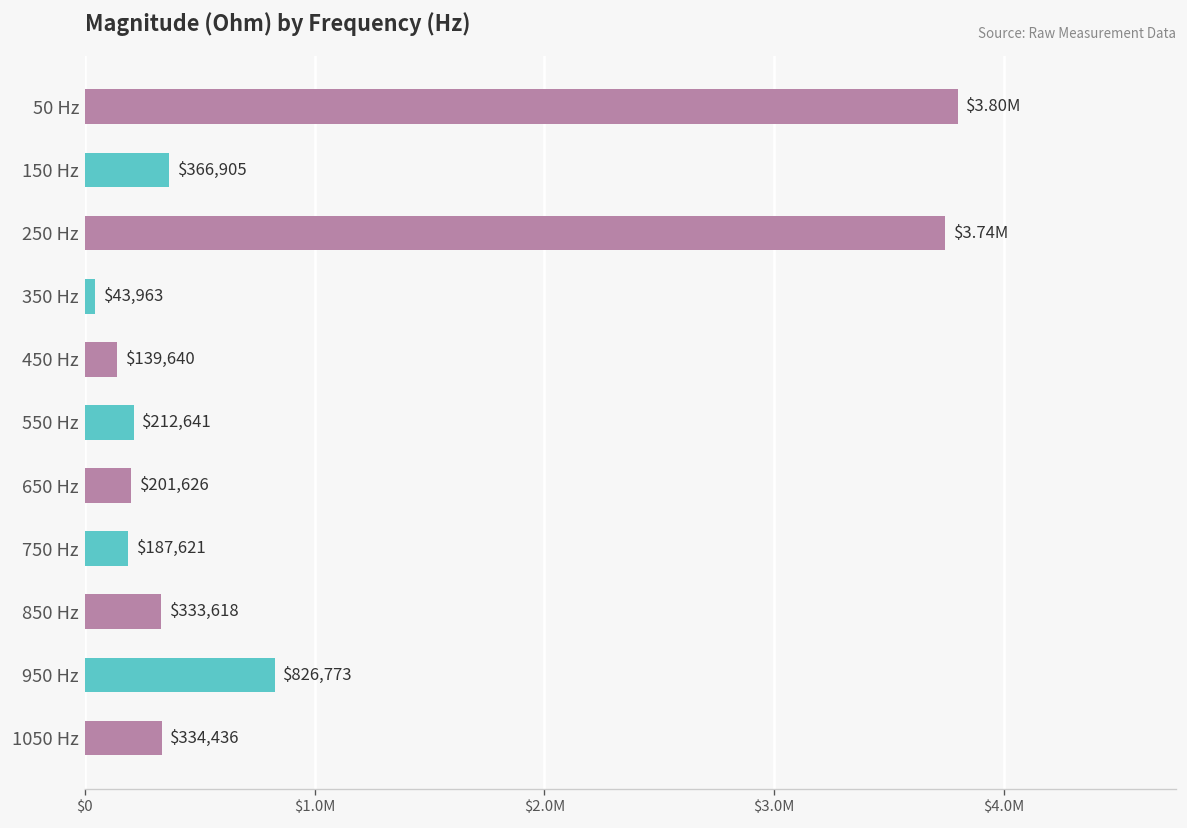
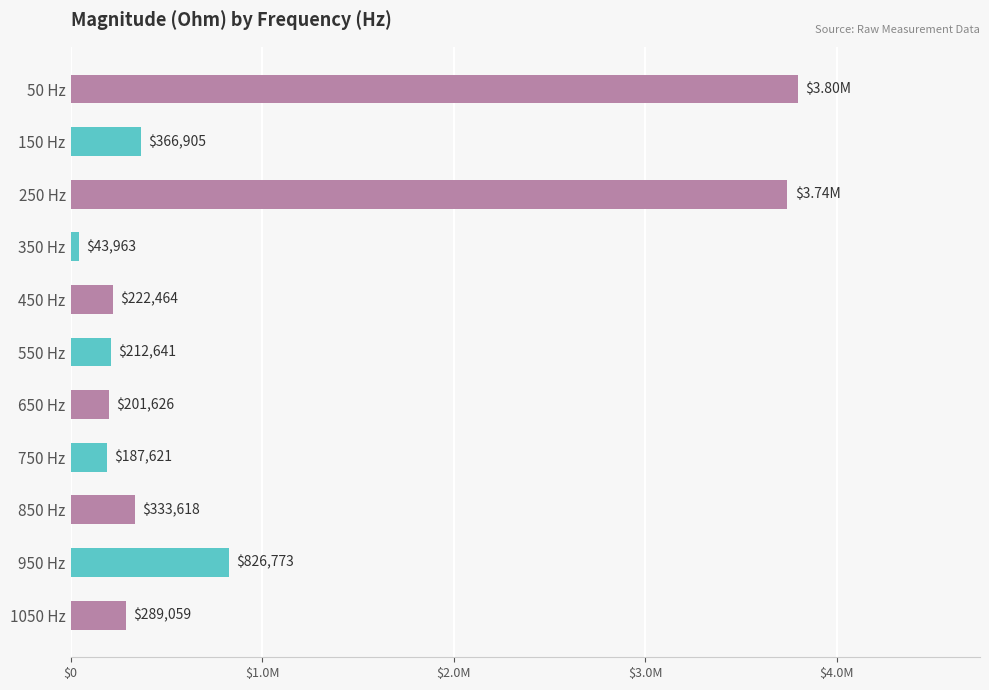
  {
    "50 Hz": "$3.80M",
    "150 Hz": "$366,905",
    "250 Hz": "$3.74M",
    "350 Hz": "$43,963",
-   "450 Hz": "$139,640",
+   "450 Hz": "$222,464",
    "550 Hz": "$212,641",
    "650 Hz": "$201,626",
    "750 Hz": "$187,621",
    "850 Hz": "$333,618",
    "950 Hz": "$826,773",
-   "1050 Hz": "$334,436"
+   "1050 Hz": "$289,059"
  }
